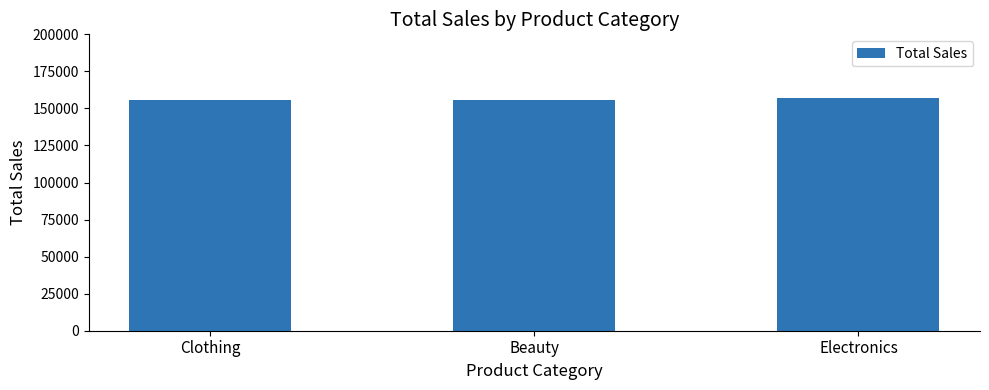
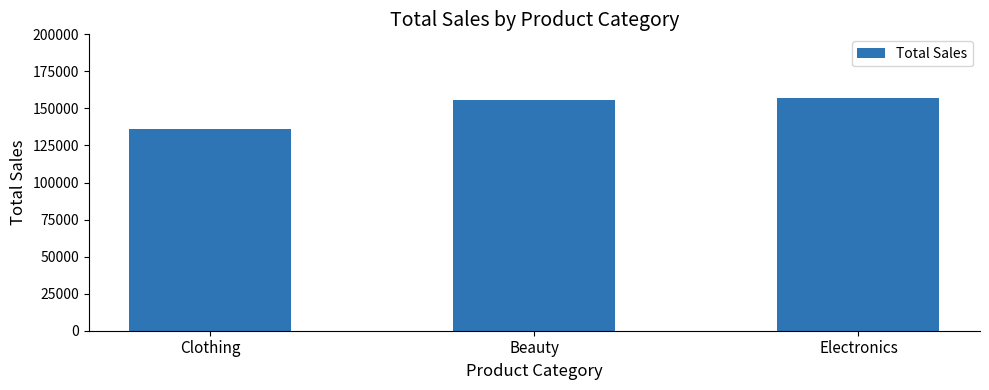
  {
-   "Clothing": 156000,
+   "Clothing": 136000,
    "Beauty": 156000,
    "Electronics": 157000
  }
